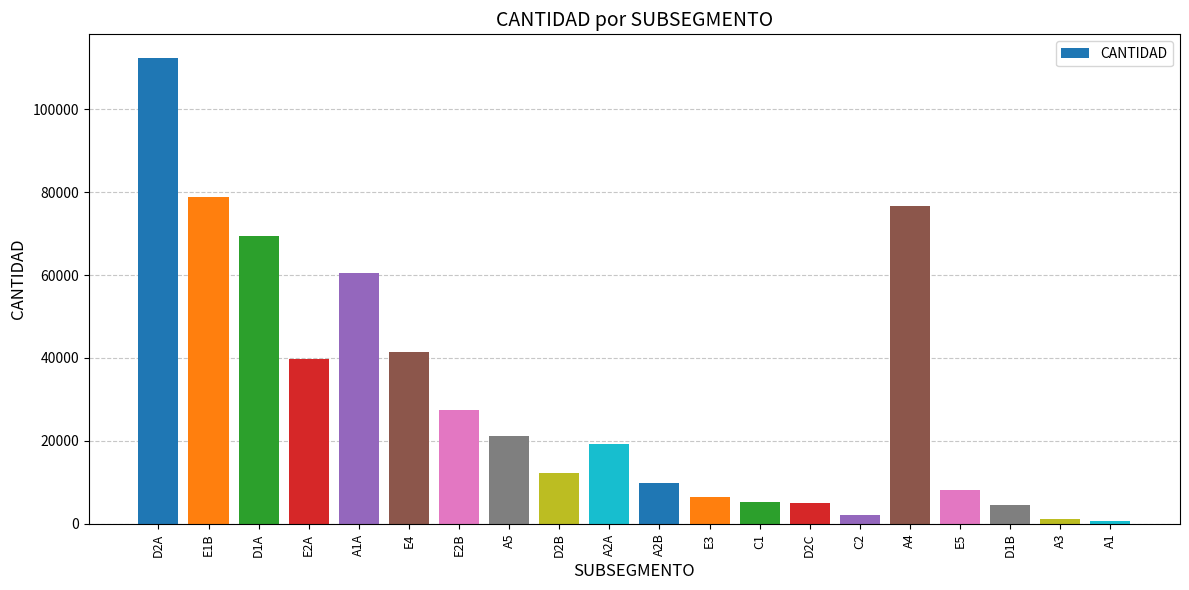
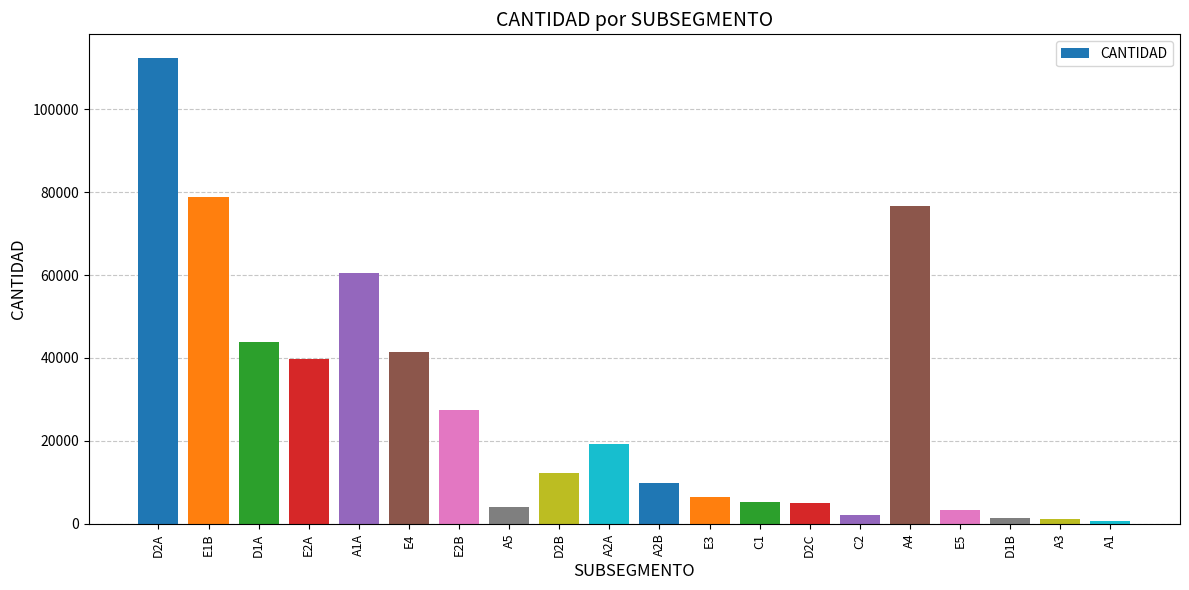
  {
    "D2A": 112000,
    "E1B": 79000,
-   "D1A": 69000,
+   "D1A": 44000,
    "E2A": 40000,
    "A1A": 61000,
    "E4": 41000,
    "E2B": 27000,
-   "A5": 21000,
+   "A5": 4000,
    "D2B": 12000,
    "A2A": 19000,
    "A2B": 10000,
    "E3": 7000,
    "C1": 5000,
    "D2C": 5000,
    "C2": 2000,
    "A4": 77000,
-   "E5": 8000,
-   "D1B": 5000,
+   "E5": 3000,
+   "D1B": 1000,
    "A3": 1000,
    "A1": 1000
  }
